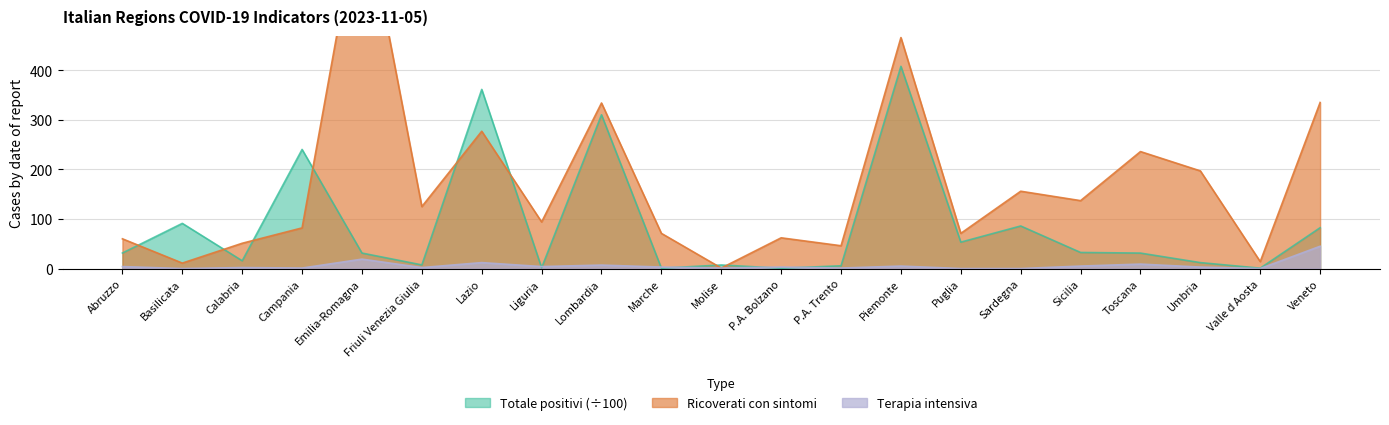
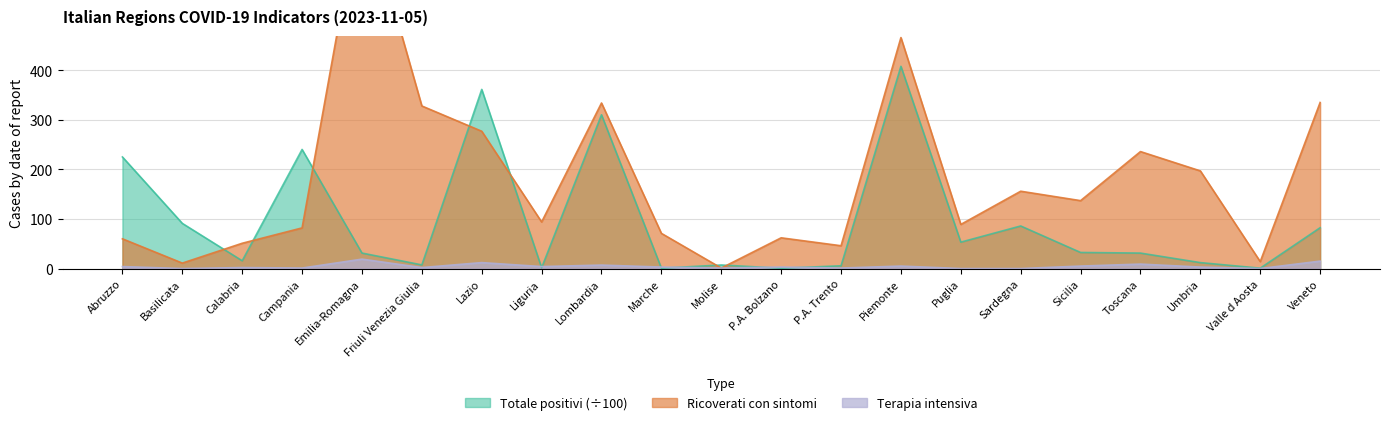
  {
    "Totale positivi (÷100)": {
-     "Abruzzo": 30,
+     "Abruzzo": 230,
      "Basilicata": 90,
      "Calabria": 20,
      "Campania": 240,
      "Emilia-Romagna": 30,
      "Friuli Venezia Giulia": 10,
      "Lazio": 360,
      "Lombardia": 310,
      "Molise": 10,
      "Piemonte": 410,
      "Puglia": 50,
      "Sardegna": 90,
      "Sicilia": 30,
      "Toscana": 30,
      "Umbria": 10,
      "Veneto": 80
    },
    "Ricoverati con sintomi": {
      "Abruzzo": 60,
      "Basilicata": 10,
      "Calabria": 50,
      "Campania": 80,
-     "Friuli Venezia Giulia": 130,
+     "Friuli Venezia Giulia": 330,
      "Lazio": 280,
      "Liguria": 90,
      "Lombardia": 330,
      "Marche": 70,
      "P.A. Bolzano": 60,
      "P.A. Trento": 50,
      "Piemonte": 470,
-     "Puglia": 70,
+     "Puglia": 90,
      "Sardegna": 160,
      "Sicilia": 140,
      "Toscana": 240,
      "Umbria": 200,
      "Valle d Aosta": 10,
      "Veneto": 340
    },
    "Terapia intensiva": {
      "Abruzzo": 0,
      "Basilicata": 0,
      "Calabria": 0,
      "Campania": 0,
      "Emilia-Romagna": 20,
      "Friuli Venezia Giulia": 0,
      "Lazio": 10,
      "Lombardia": 10,
      "Piemonte": 10,
      "Puglia": 0,
      "Sardegna": 0,
      "Sicilia": 10,
      "Toscana": 10,
      "Umbria": 0,
-     "Veneto": 50
+     "Veneto": 20
    }
  }
